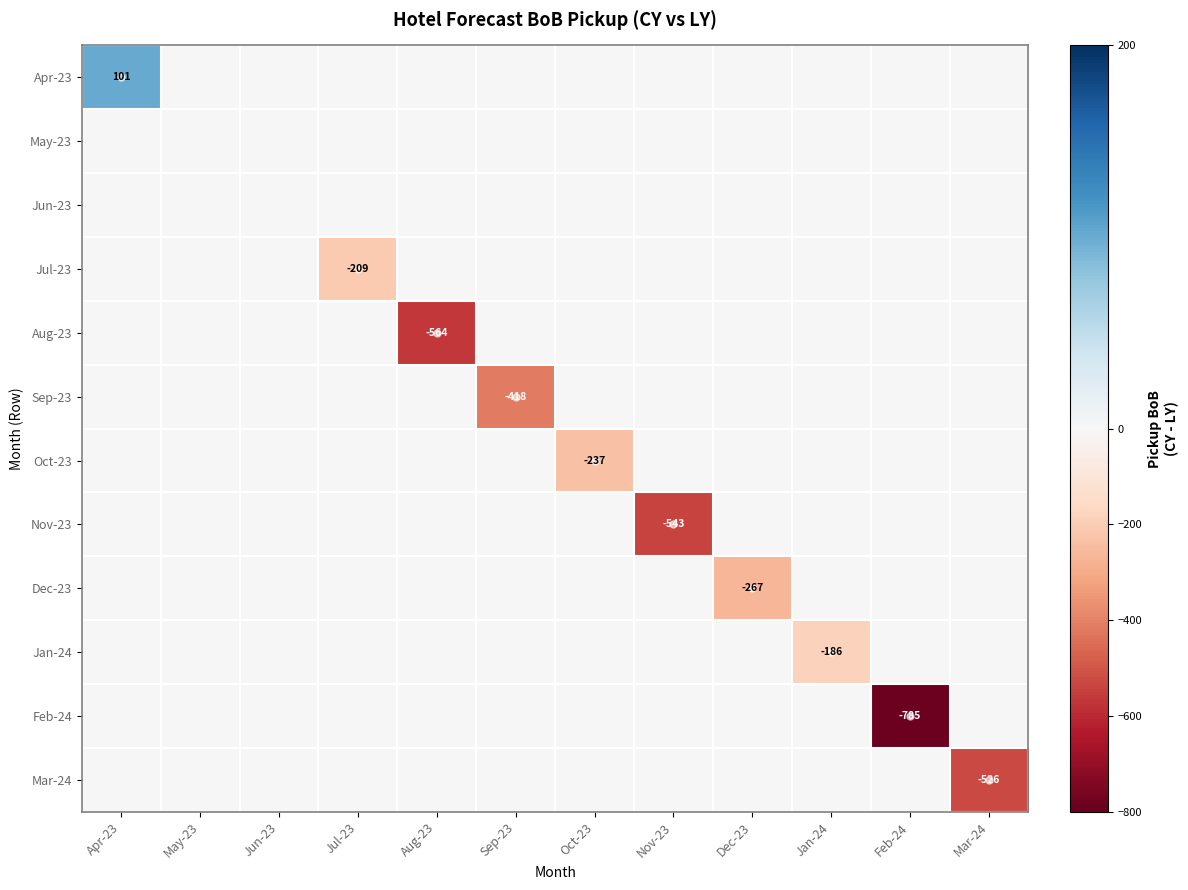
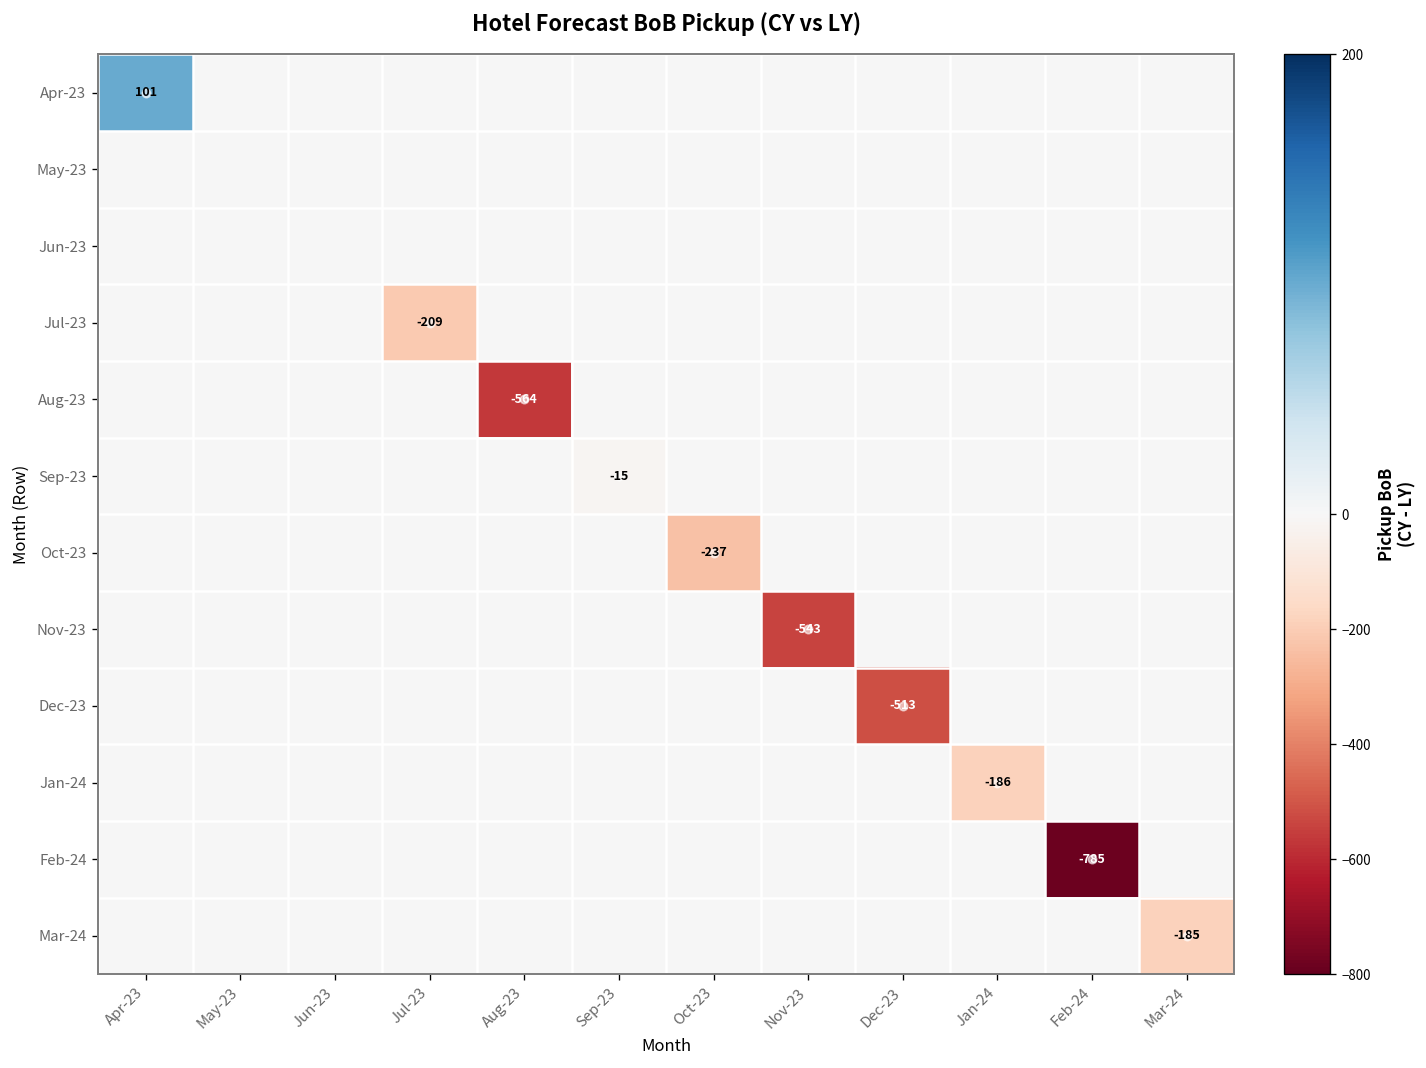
  {
    "Sep-23": {
-     "Sep-23": -418
+     "Sep-23": -15
    },
    "Dec-23": {
-     "Dec-23": -267
+     "Dec-23": -513
    },
    "Mar-24": {
-     "Mar-24": -526
+     "Mar-24": -185
    }
  }
